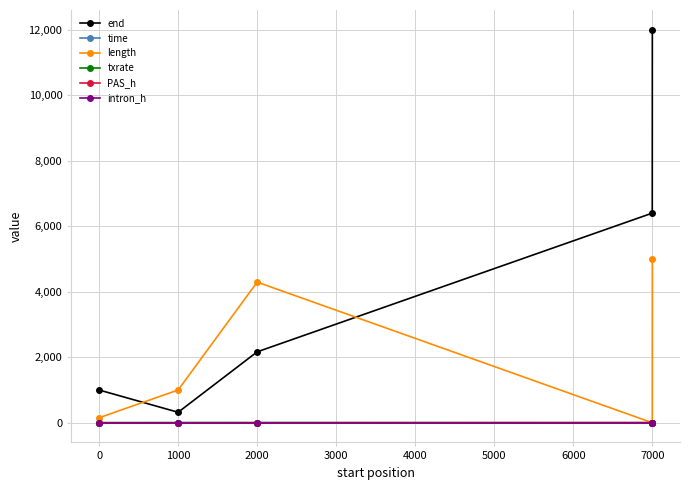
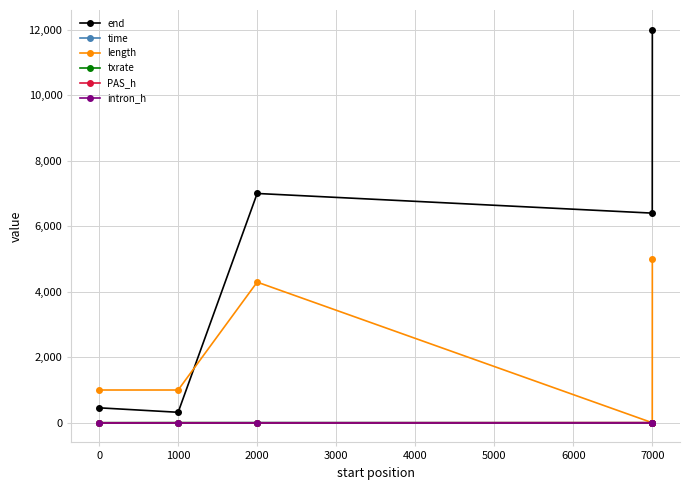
  {
    "end": {
-     "0": "1,000",
+     "0": "500",
      "1000": "300",
-     "2000": "2,200",
+     "2000": "7,000",
      "7000": "6,400"
    },
    "intron_h": {
      "0": "0",
      "1000": "0",
      "2000": "0"
    },
    "length": {
-     "0": "200",
+     "0": "1,000",
      "1000": "1,000",
      "2000": "4,300"
    }
  }
